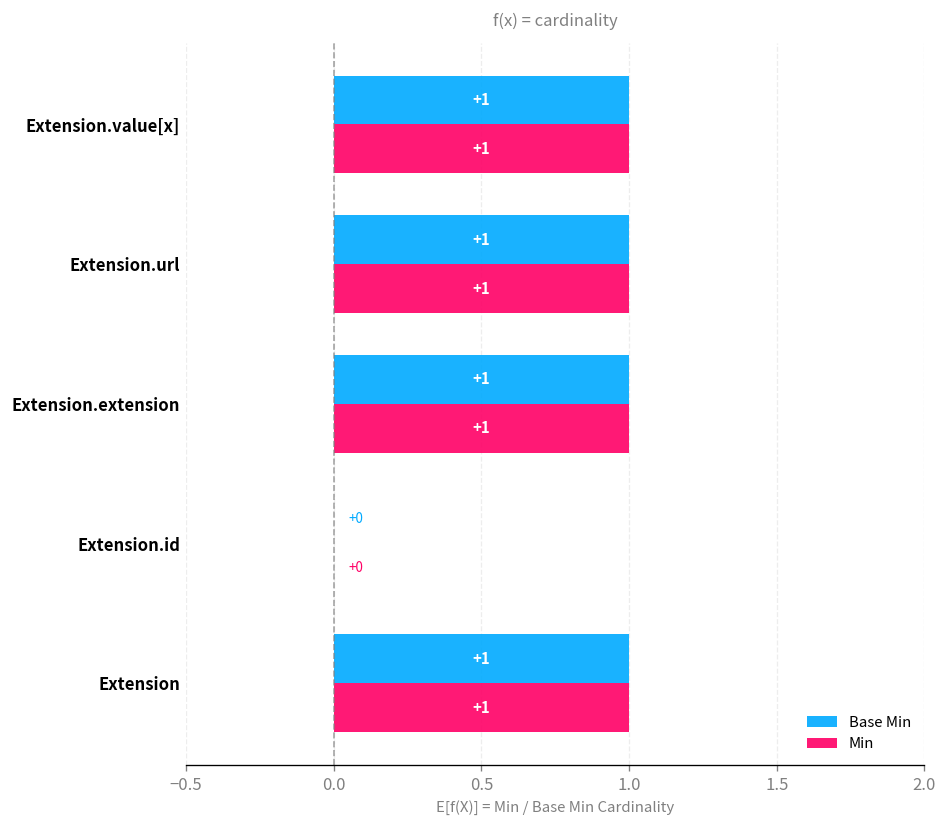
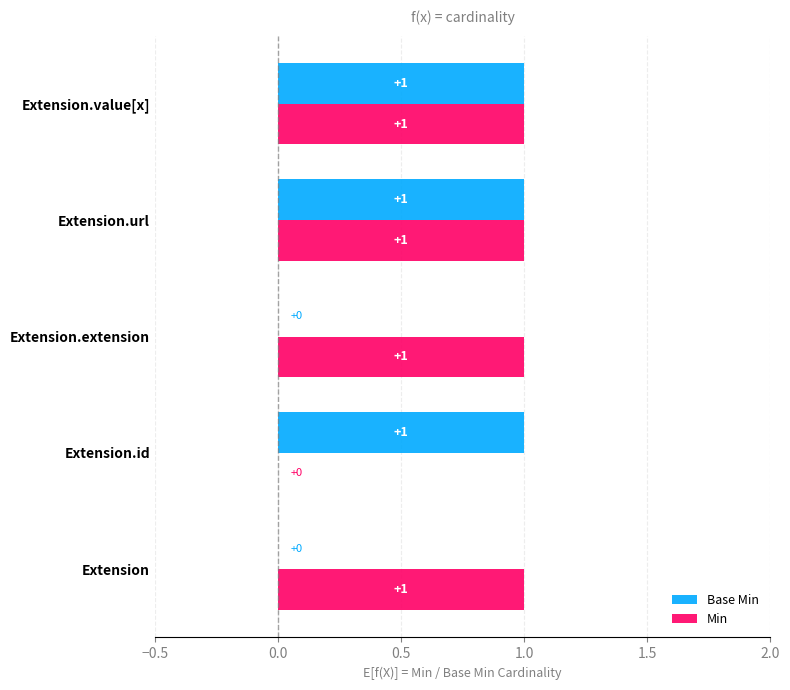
  {
    "Base Min": {
      "Extension.value[x]": "+1",
      "Extension.url": "+1",
-     "Extension.extension": "+1",
-     "Extension.id": "+0",
-     "Extension": "+1"
+     "Extension.extension": "+0",
+     "Extension.id": "+1",
+     "Extension": "+0"
    },
    "Min": {
      "Extension.value[x]": "+1",
      "Extension.url": "+1",
      "Extension.extension": "+1",
      "Extension.id": "+0",
      "Extension": "+1"
    }
  }
